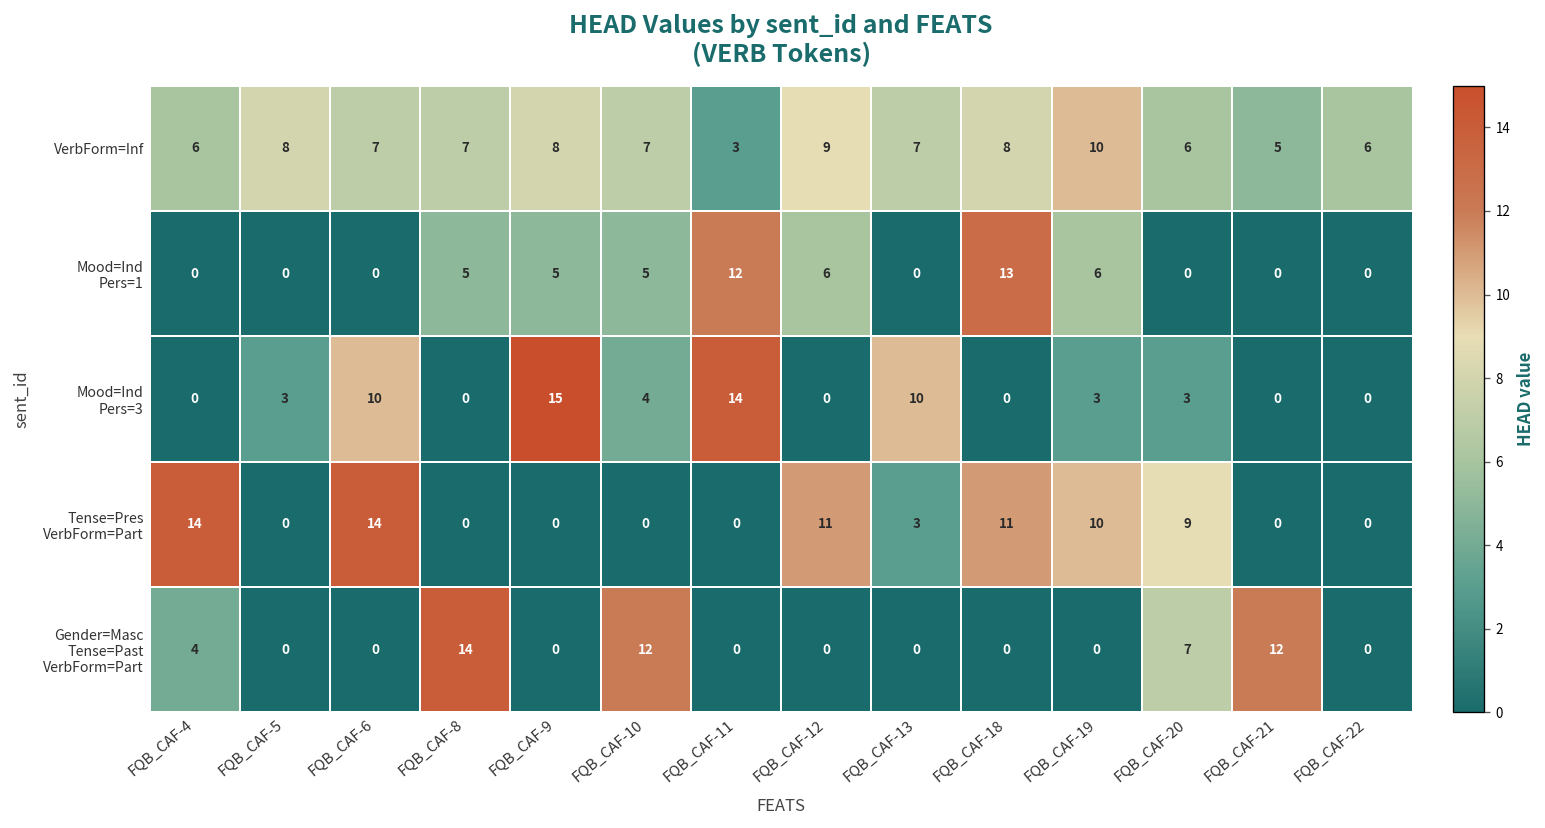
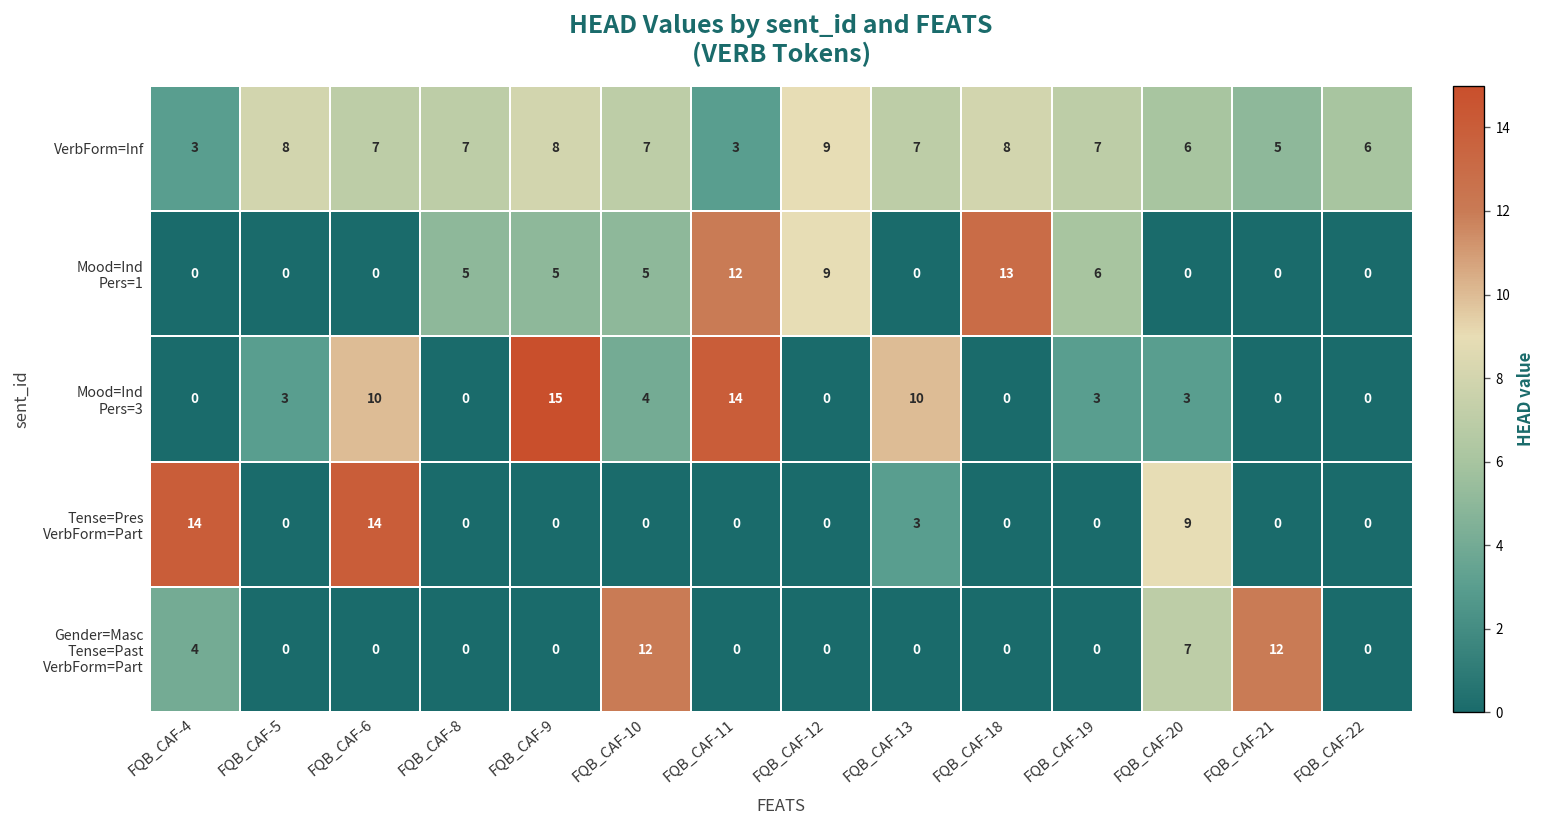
  {
    "VerbForm=Inf": {
-     "FQB_CAF-4": 6,
+     "FQB_CAF-4": 3,
      "FQB_CAF-5": 8,
      "FQB_CAF-6": 7,
      "FQB_CAF-8": 7,
      "FQB_CAF-9": 8,
      "FQB_CAF-10": 7,
      "FQB_CAF-11": 3,
      "FQB_CAF-12": 9,
      "FQB_CAF-13": 7,
      "FQB_CAF-18": 8,
-     "FQB_CAF-19": 10,
+     "FQB_CAF-19": 7,
      "FQB_CAF-20": 6,
      "FQB_CAF-21": 5,
      "FQB_CAF-22": 6
    },
    "Mood=Ind Pers=1": {
      "FQB_CAF-4": 0,
      "FQB_CAF-5": 0,
      "FQB_CAF-6": 0,
      "FQB_CAF-8": 5,
      "FQB_CAF-9": 5,
      "FQB_CAF-10": 5,
      "FQB_CAF-11": 12,
-     "FQB_CAF-12": 6,
+     "FQB_CAF-12": 9,
      "FQB_CAF-13": 0,
      "FQB_CAF-18": 13,
      "FQB_CAF-19": 6,
      "FQB_CAF-20": 0,
      "FQB_CAF-21": 0,
      "FQB_CAF-22": 0
    },
    "Mood=Ind Pers=3": {
      "FQB_CAF-4": 0,
      "FQB_CAF-5": 3,
      "FQB_CAF-6": 10,
      "FQB_CAF-8": 0,
      "FQB_CAF-9": 15,
      "FQB_CAF-10": 4,
      "FQB_CAF-11": 14,
      "FQB_CAF-12": 0,
      "FQB_CAF-13": 10,
      "FQB_CAF-18": 0,
      "FQB_CAF-19": 3,
      "FQB_CAF-20": 3,
      "FQB_CAF-21": 0,
      "FQB_CAF-22": 0
    },
    "Tense=Pres VerbForm=Part": {
      "FQB_CAF-4": 14,
      "FQB_CAF-5": 0,
      "FQB_CAF-6": 14,
      "FQB_CAF-8": 0,
      "FQB_CAF-9": 0,
      "FQB_CAF-10": 0,
      "FQB_CAF-11": 0,
-     "FQB_CAF-12": 11,
+     "FQB_CAF-12": 0,
      "FQB_CAF-13": 3,
-     "FQB_CAF-18": 11,
-     "FQB_CAF-19": 10,
+     "FQB_CAF-18": 0,
+     "FQB_CAF-19": 0,
      "FQB_CAF-20": 9,
      "FQB_CAF-21": 0,
      "FQB_CAF-22": 0
    },
    "Gender=Masc Tense=Past VerbForm=Part": {
      "FQB_CAF-4": 4,
      "FQB_CAF-5": 0,
      "FQB_CAF-6": 0,
-     "FQB_CAF-8": 14,
+     "FQB_CAF-8": 0,
      "FQB_CAF-9": 0,
      "FQB_CAF-10": 12,
      "FQB_CAF-11": 0,
      "FQB_CAF-12": 0,
      "FQB_CAF-13": 0,
      "FQB_CAF-18": 0,
      "FQB_CAF-19": 0,
      "FQB_CAF-20": 7,
      "FQB_CAF-21": 12,
      "FQB_CAF-22": 0
    }
  }
